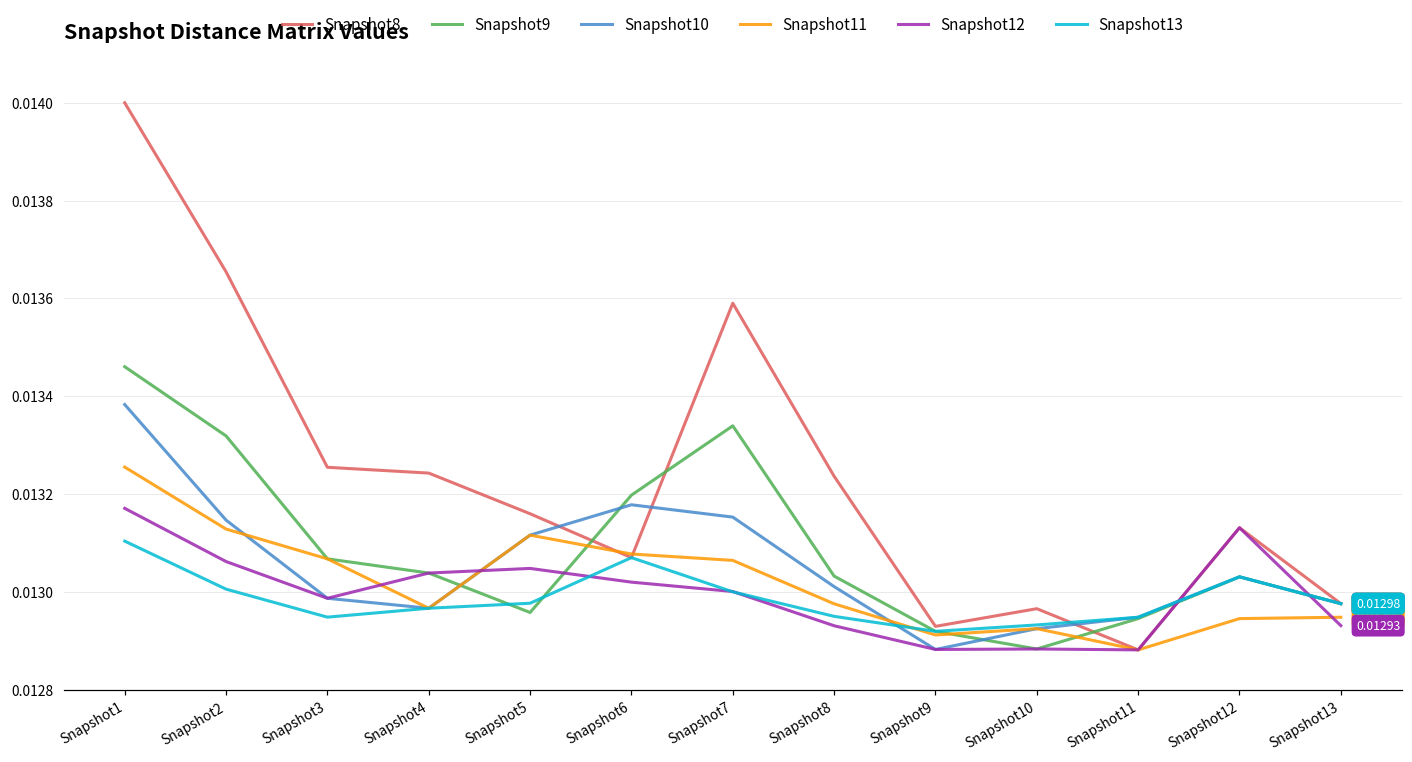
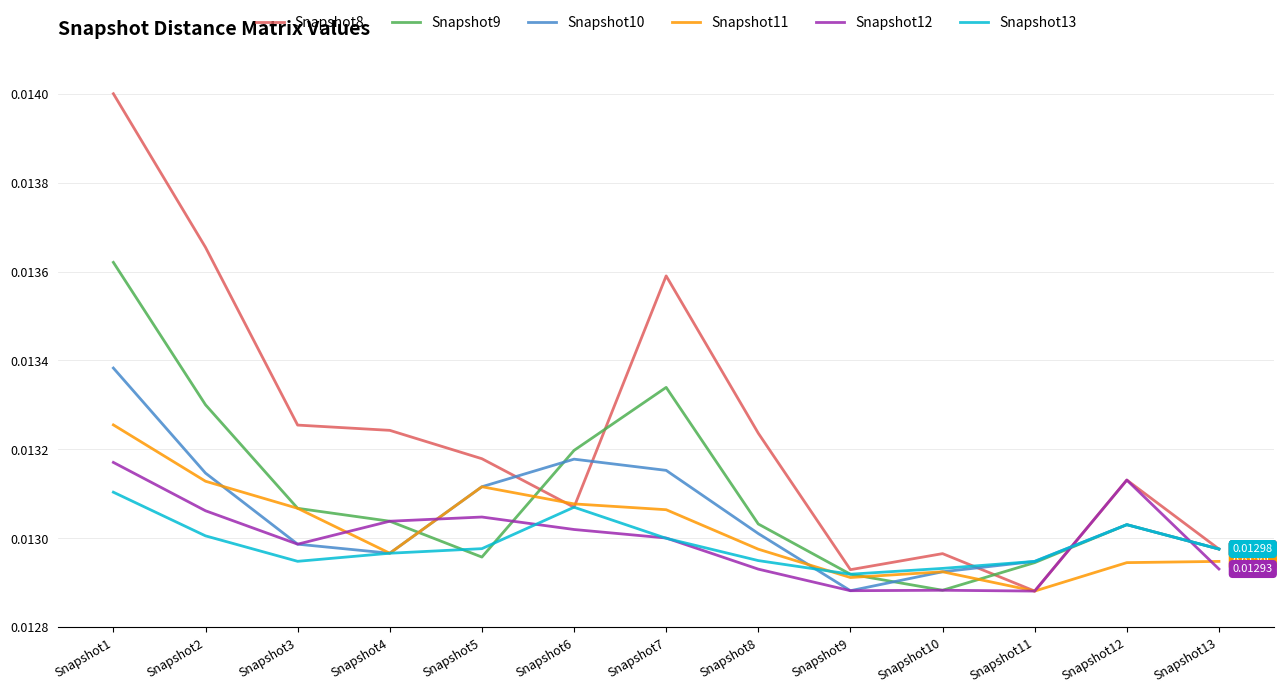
  {
    "Snapshot8": {
      "Snapshot1": 0.01400,
      "Snapshot2": 0.01365,
      "Snapshot3": 0.01325,
      "Snapshot4": 0.01324,
-     "Snapshot5": 0.01316,
+     "Snapshot5": 0.01318,
      "Snapshot7": 0.01359,
      "Snapshot8": 0.01324,
      "Snapshot9": 0.01293,
      "Snapshot10": 0.01297
    },
    "Snapshot9": {
-     "Snapshot1": 0.01346,
-     "Snapshot2": 0.01332,
+     "Snapshot1": 0.01362,
+     "Snapshot2": 0.01330,
      "Snapshot5": 0.01296,
      "Snapshot6": 0.01320,
      "Snapshot7": 0.01334,
      "Snapshot8": 0.01303
    },
    "Snapshot10": {
      "Snapshot1": 0.01338,
      "Snapshot2": 0.01315,
      "Snapshot6": 0.01318,
      "Snapshot7": 0.01315,
      "Snapshot8": 0.01301
    },
    "Snapshot11": {
      "Snapshot1": 0.01326,
      "Snapshot2": 0.01313,
      "Snapshot6": 0.01308,
      "Snapshot7": 0.01306,
      "Snapshot8": 0.01298,
      "Snapshot9": 0.01291,
      "Snapshot12": 0.01295
    },
    "Snapshot12": {
      "Snapshot1": 0.01317,
      "Snapshot2": 0.01306,
      "Snapshot5": 0.01305,
      "Snapshot6": 0.01302,
      "Snapshot8": 0.01293
    },
    "Snapshot13": {
      "Snapshot1": 0.01310,
      "Snapshot2": 0.01301,
      "Snapshot3": 0.01295,
      "Snapshot5": 0.01298,
      "Snapshot8": 0.01295,
      "Snapshot10": 0.01293
    }
  }
